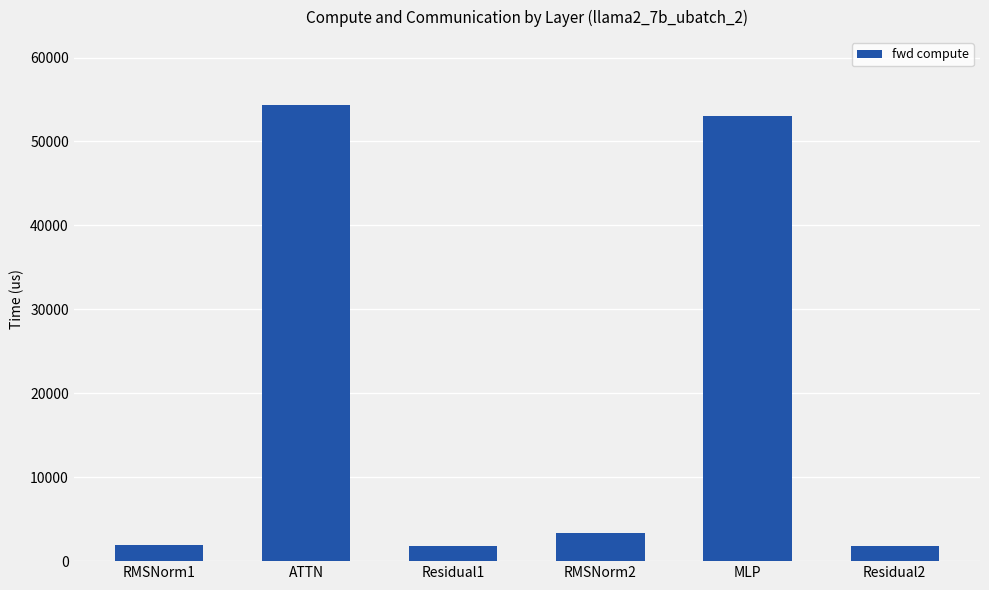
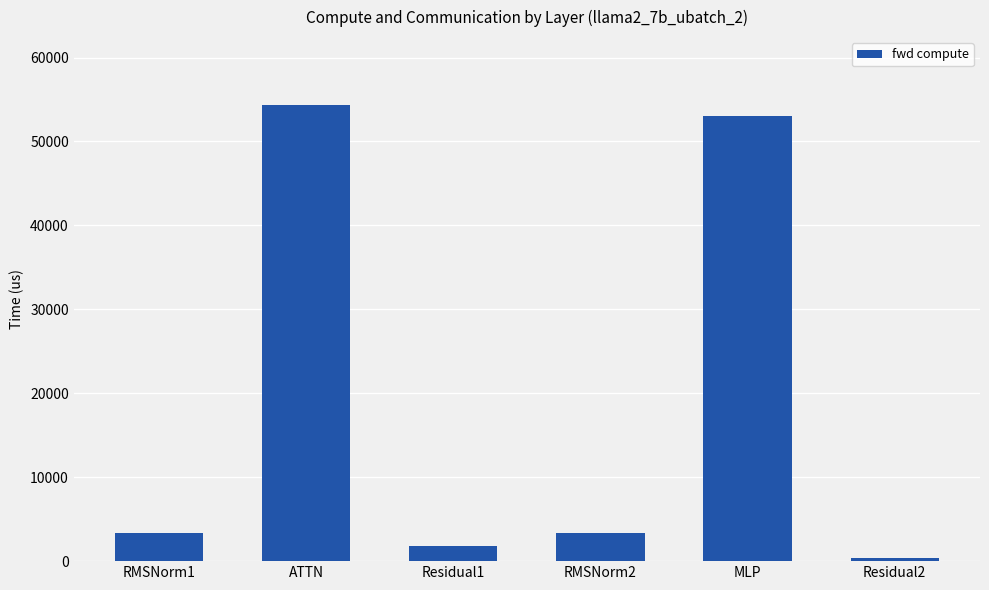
  {
-   "RMSNorm1": 2000,
+   "RMSNorm1": 3000,
    "ATTN": 54000,
    "Residual1": 2000,
    "RMSNorm2": 3000,
    "MLP": 53000,
-   "Residual2": 2000
+   "Residual2": 0
  }
